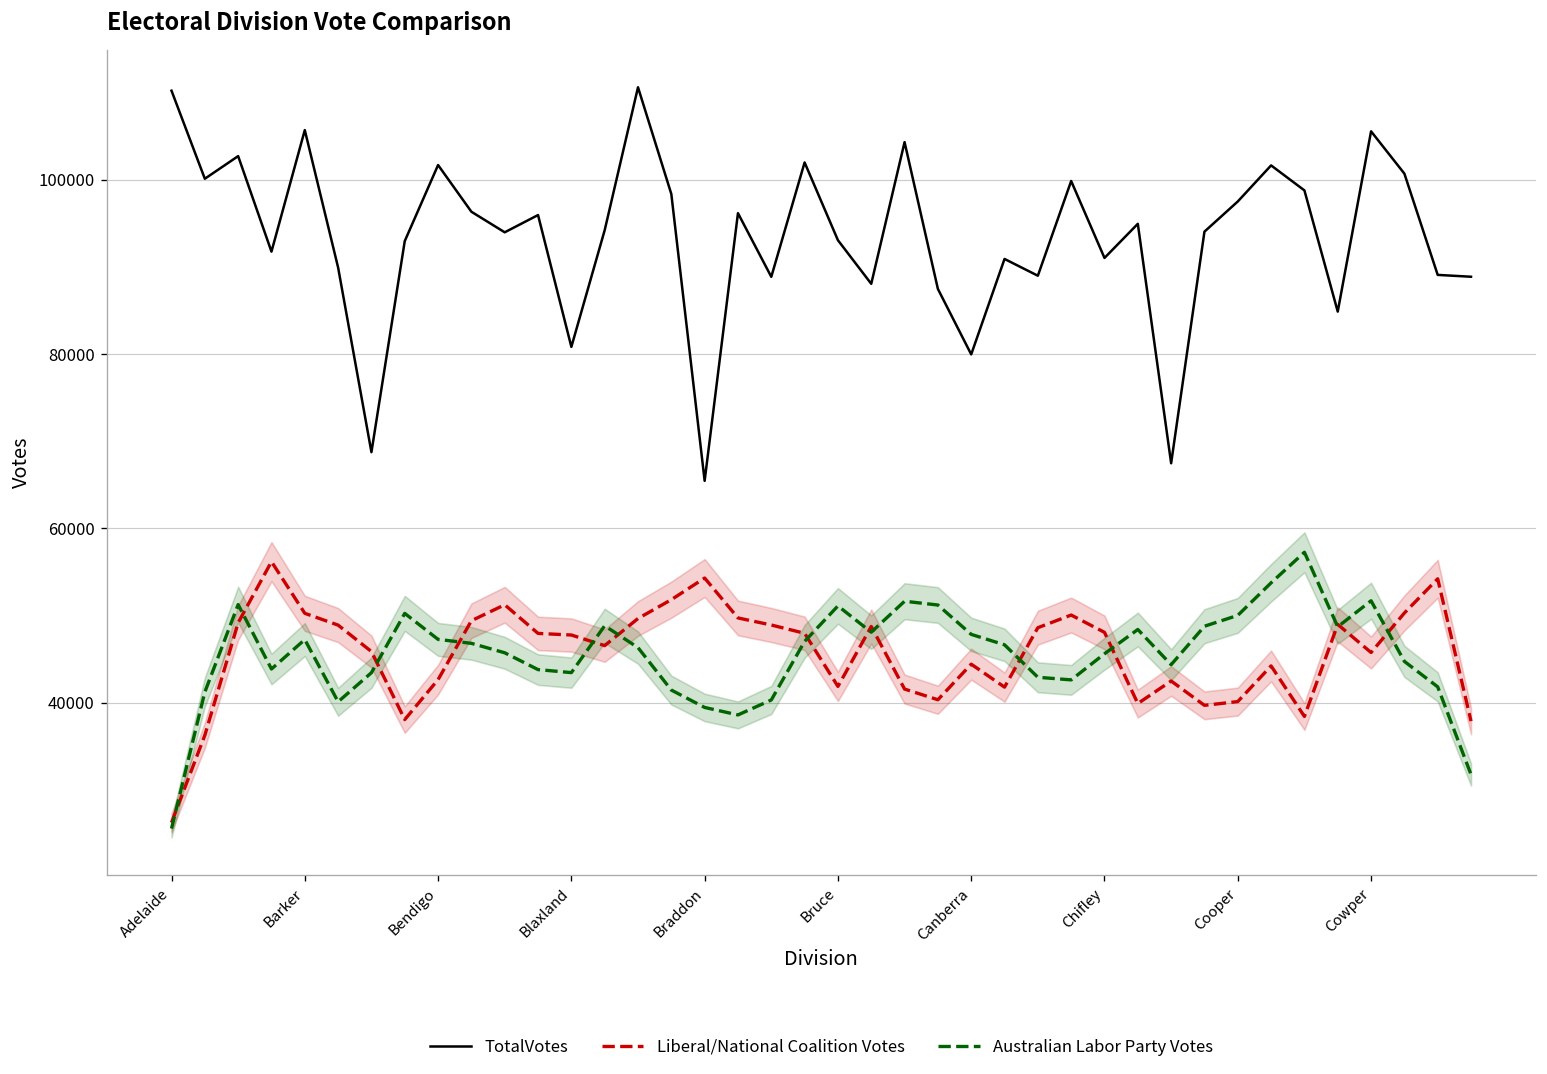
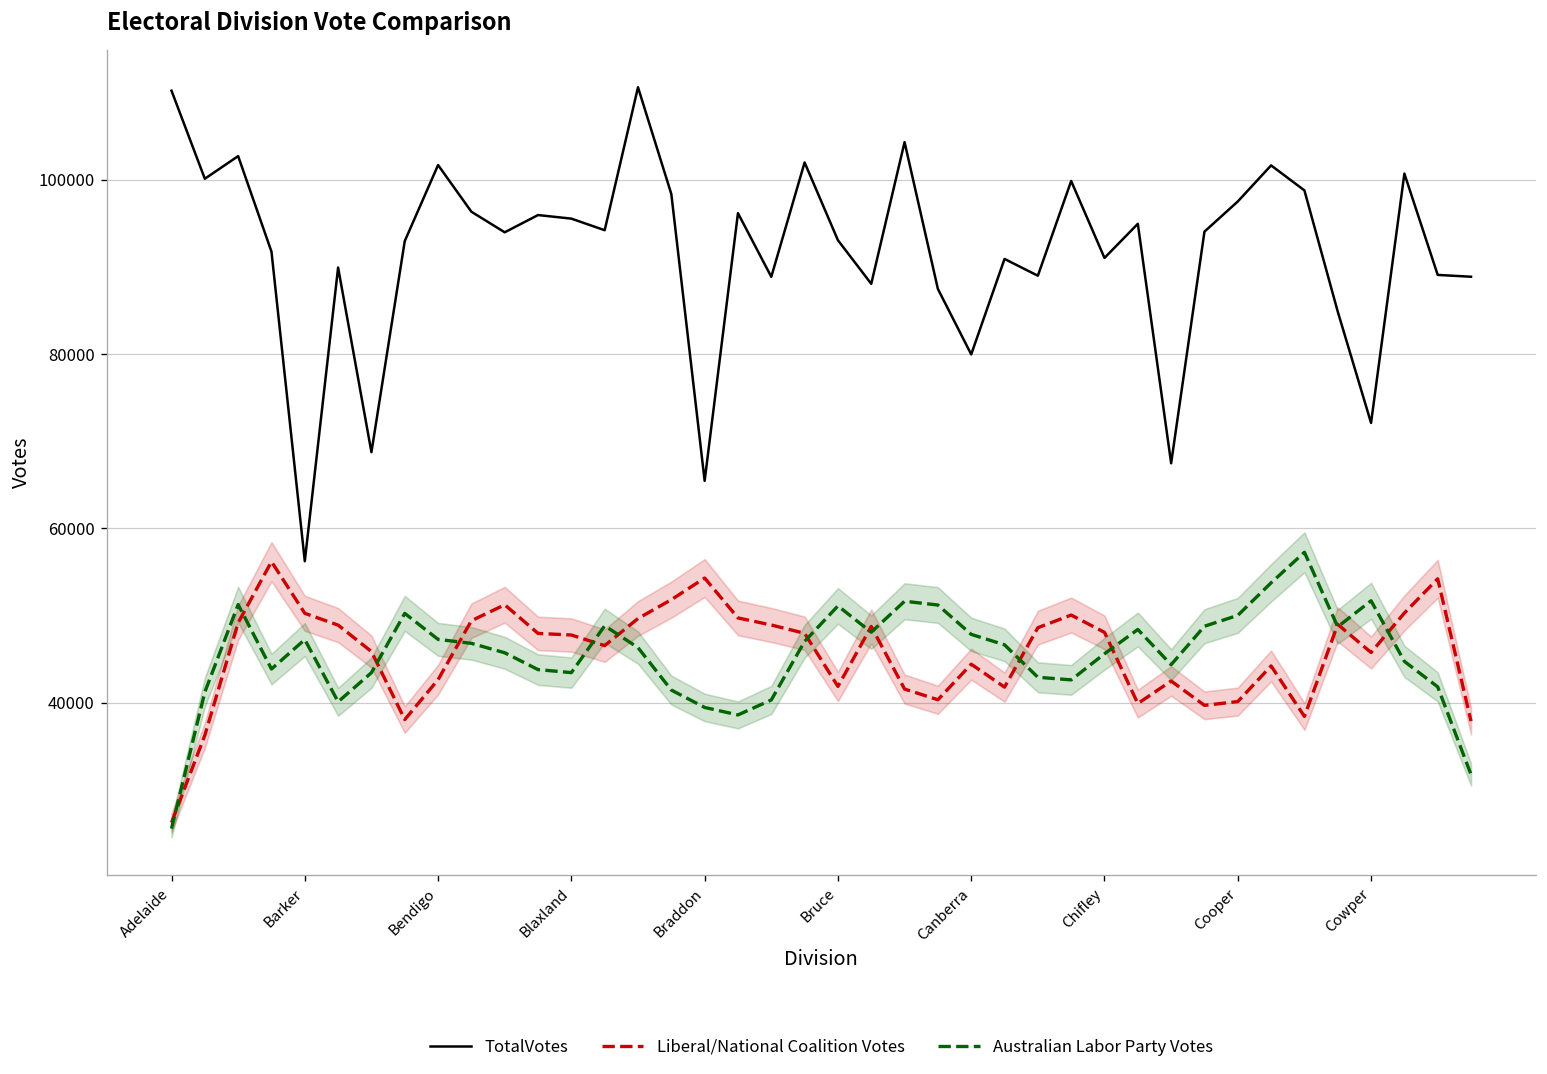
  {
    "TotalVotes": {
      "Adelaide": 110000,
-     "Barker": 106000,
+     "Barker": 56000,
      "Bendigo": 102000,
-     "Blaxland": 81000,
+     "Blaxland": 96000,
      "Braddon": 65000,
      "Bruce": 93000,
      "Canberra": 80000,
      "Chifley": 91000,
      "Cooper": 97000,
-     "Cowper": 106000
+     "Cowper": 72000
    }
  }
